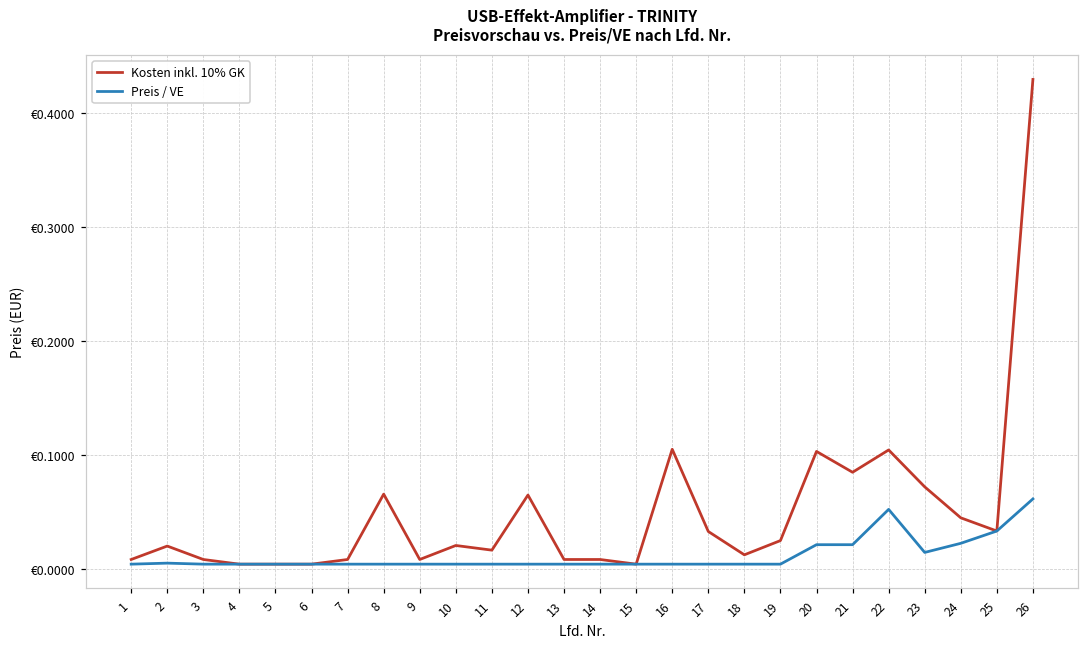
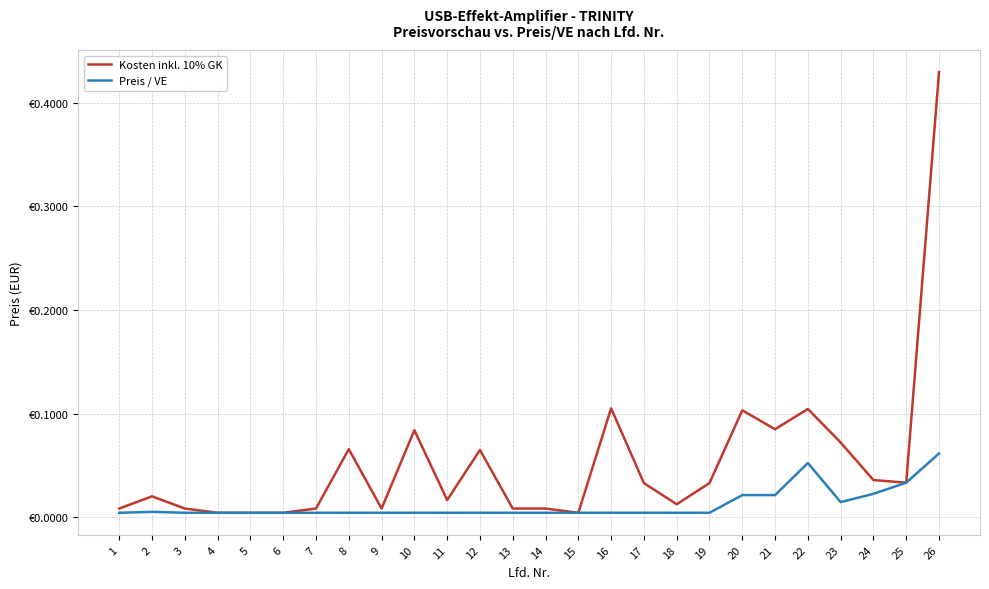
  {
    "Kosten inkl. 10% GK": {
      "1": "€0.008",
      "2": "€0.020",
      "3": "€0.008",
      "7": "€0.008",
      "8": "€0.066",
      "9": "€0.008",
-     "10": "€0.021",
+     "10": "€0.084",
      "11": "€0.016",
      "12": "€0.065",
      "13": "€0.008",
      "14": "€0.008",
      "16": "€0.105",
      "17": "€0.033",
      "18": "€0.012",
-     "19": "€0.025",
+     "19": "€0.033",
      "20": "€0.103",
      "21": "€0.085",
      "22": "€0.104",
      "23": "€0.072",
-     "24": "€0.045",
+     "24": "€0.036",
      "26": "€0.430"
    },
    "Preis / VE": {
      "1": "€0.004",
      "2": "€0.005",
      "3": "€0.004",
      "7": "€0.004",
      "8": "€0.004",
      "9": "€0.004",
      "10": "€0.004",
      "11": "€0.004",
      "12": "€0.004",
      "13": "€0.004",
      "14": "€0.004",
      "16": "€0.004",
      "17": "€0.004",
      "18": "€0.004",
      "19": "€0.004",
      "20": "€0.021",
      "21": "€0.021",
      "22": "€0.052",
      "23": "€0.014",
      "24": "€0.022",
      "26": "€0.061"
    }
  }
